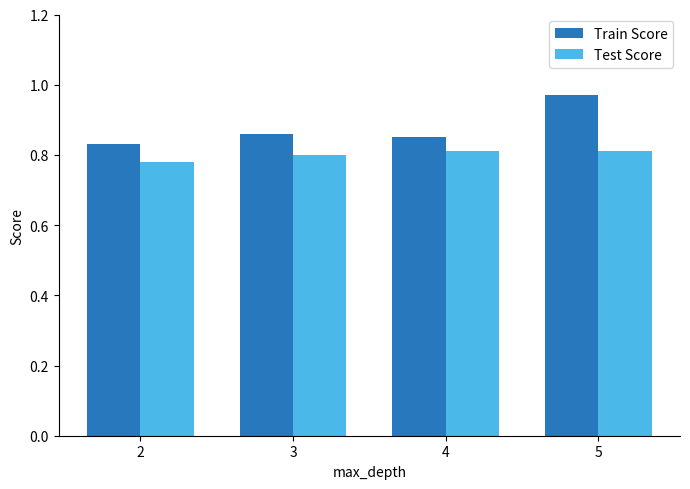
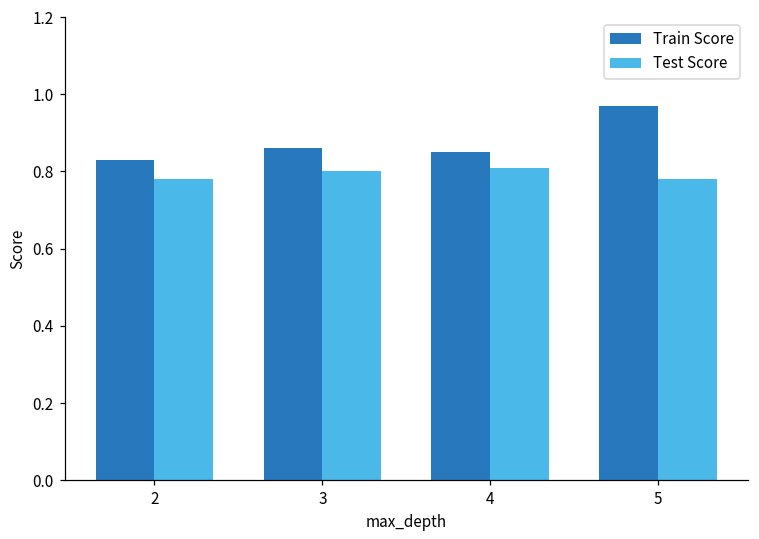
  {
    "Train Score": {
      "2": 0.83,
      "3": 0.86,
      "4": 0.85,
      "5": 0.97
    },
    "Test Score": {
      "2": 0.78,
      "3": 0.80,
      "4": 0.81,
-     "5": 0.81
+     "5": 0.78
    }
  }
